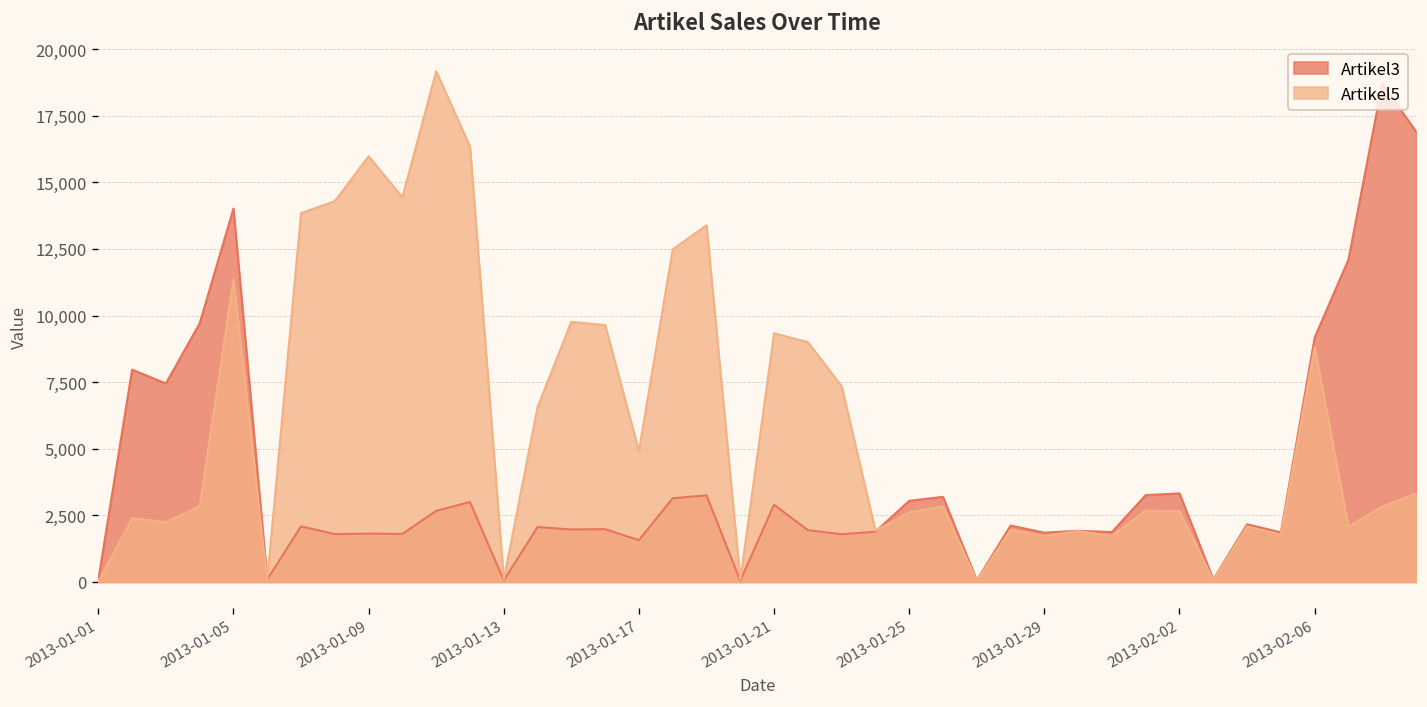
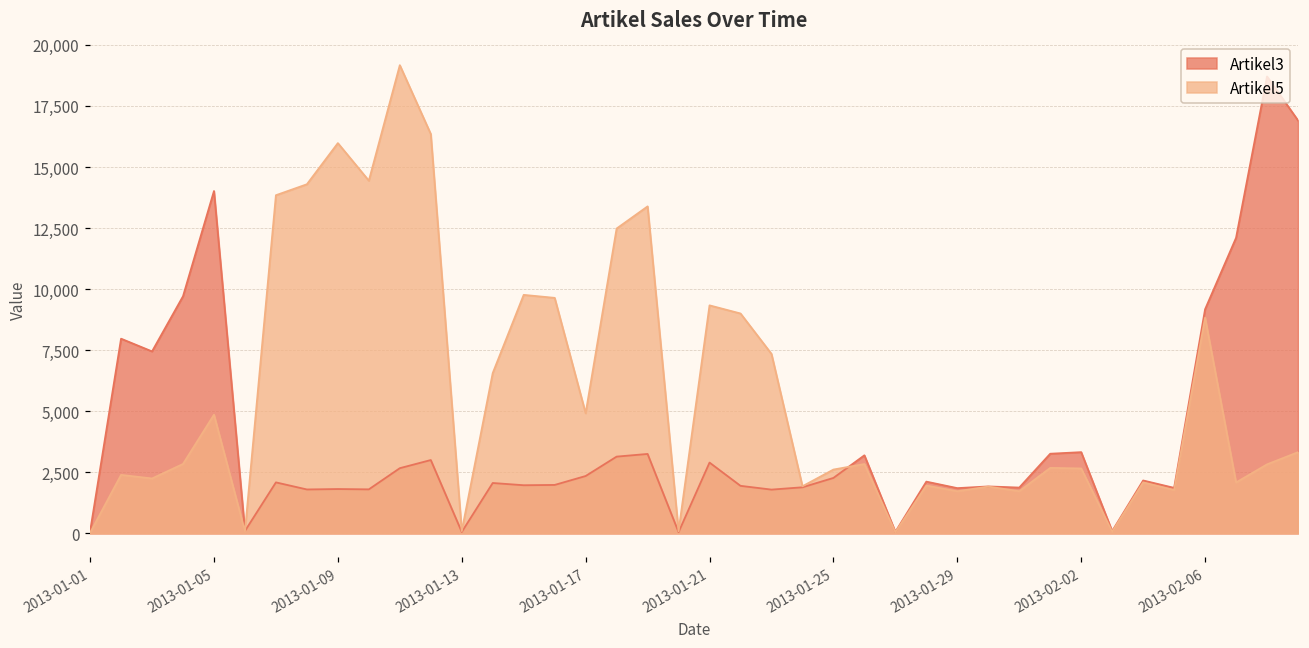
  {
    "Artikel3": {
      "2013-01-05": "14,000",
      "2013-01-09": "1,800",
-     "2013-01-17": "1,600",
+     "2013-01-17": "2,300",
      "2013-01-21": "2,900",
-     "2013-01-25": "3,000",
+     "2013-01-25": "2,300",
      "2013-01-29": "1,900",
      "2013-02-02": "3,300",
      "2013-02-06": "9,200"
    },
    "Artikel5": {
-     "2013-01-05": "11,300",
+     "2013-01-05": "4,900",
      "2013-01-09": "16,000",
      "2013-01-17": "4,900",
      "2013-01-21": "9,300",
      "2013-01-25": "2,600",
      "2013-01-29": "1,700",
      "2013-02-02": "2,700",
      "2013-02-06": "8,800"
    }
  }
